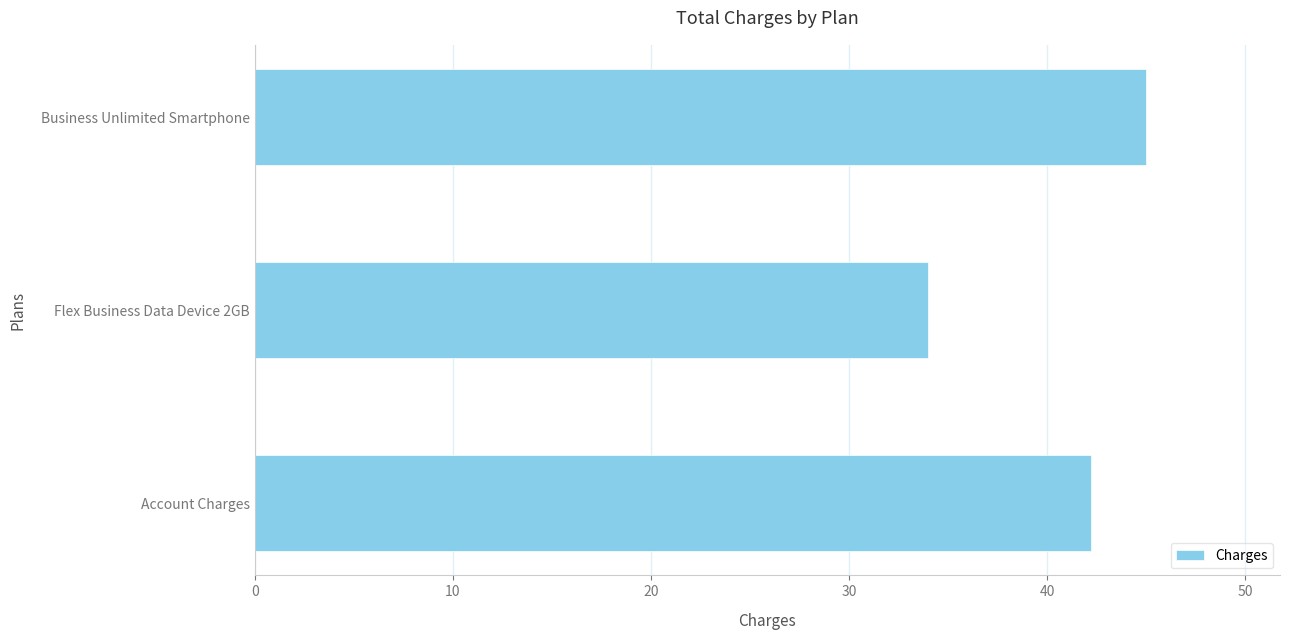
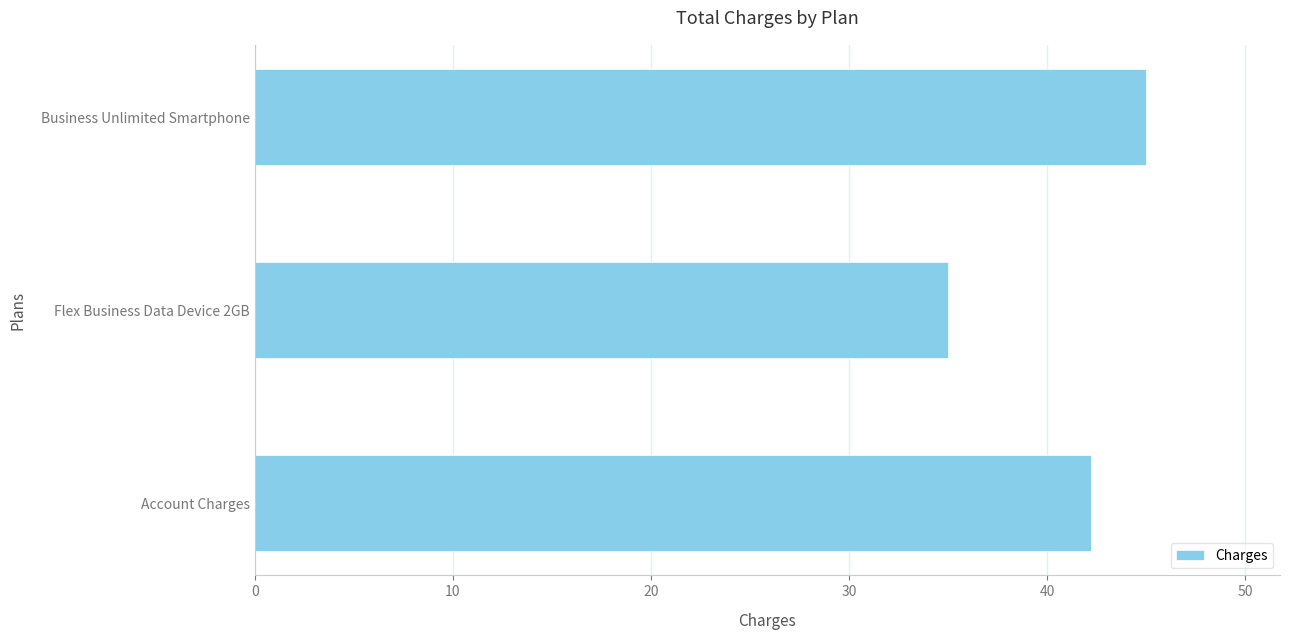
  {
    "Business Unlimited Smartphone": 45,
-   "Flex Business Data Device 2GB": 34,
+   "Flex Business Data Device 2GB": 35,
    "Account Charges": 42.2
  }
